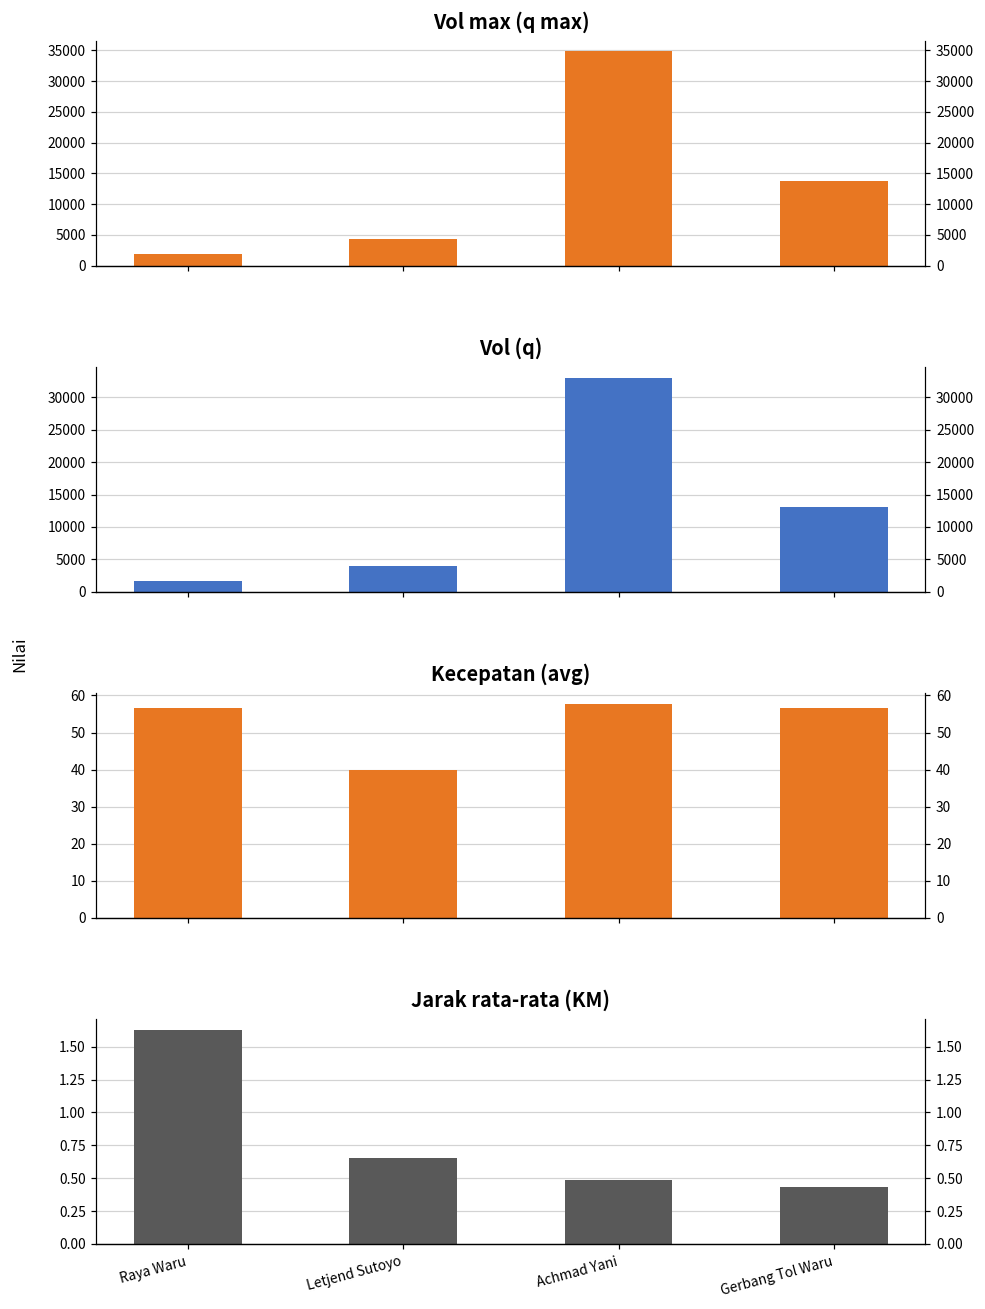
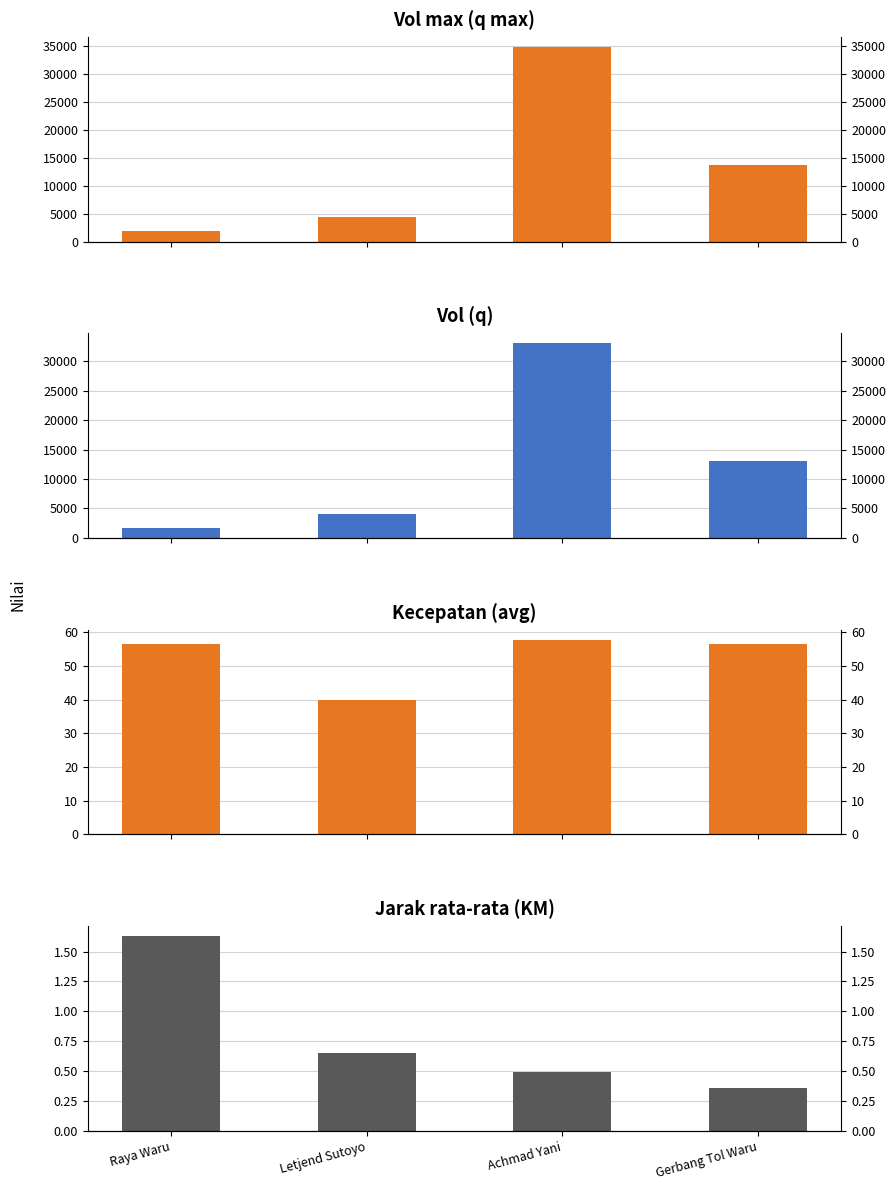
  {
    "Jarak rata-rata (KM)": {
      "Raya Waru": 1.63,
      "Letjend Sutoyo": 0.65,
      "Achmad Yani": 0.49,
-     "Gerbang Tol Waru": 0.43
+     "Gerbang Tol Waru": 0.36
    }
  }
